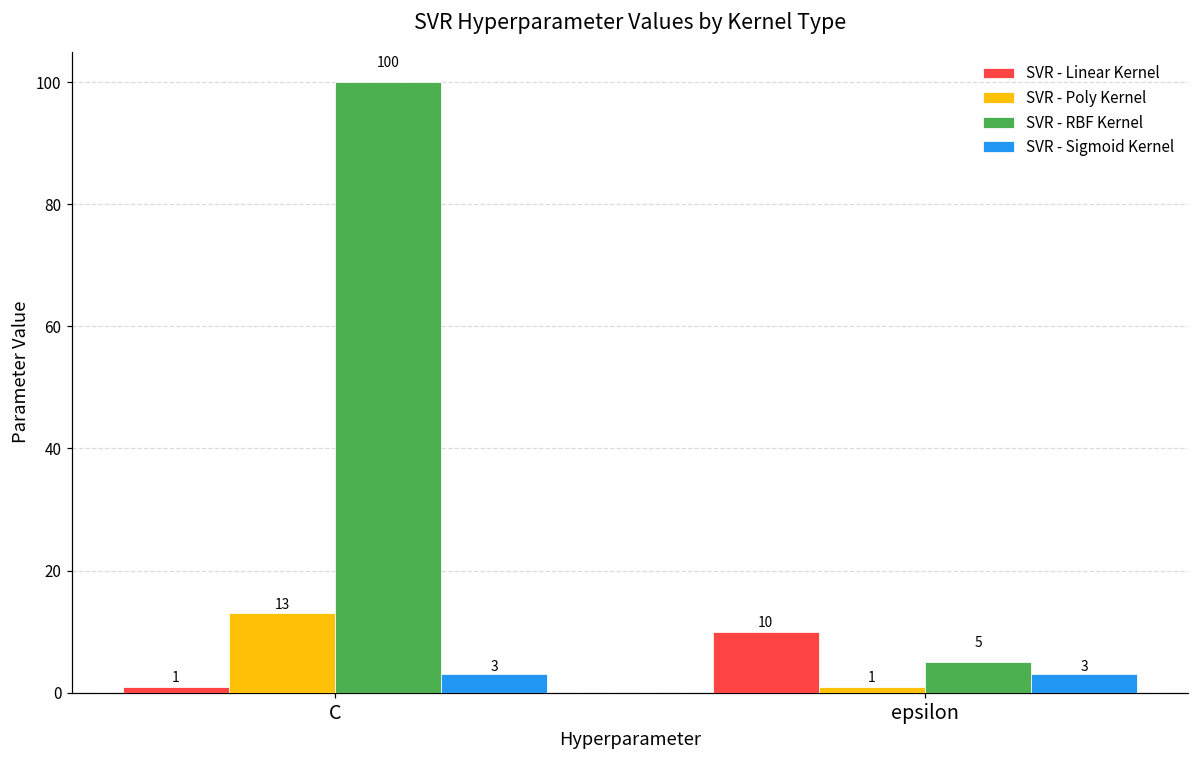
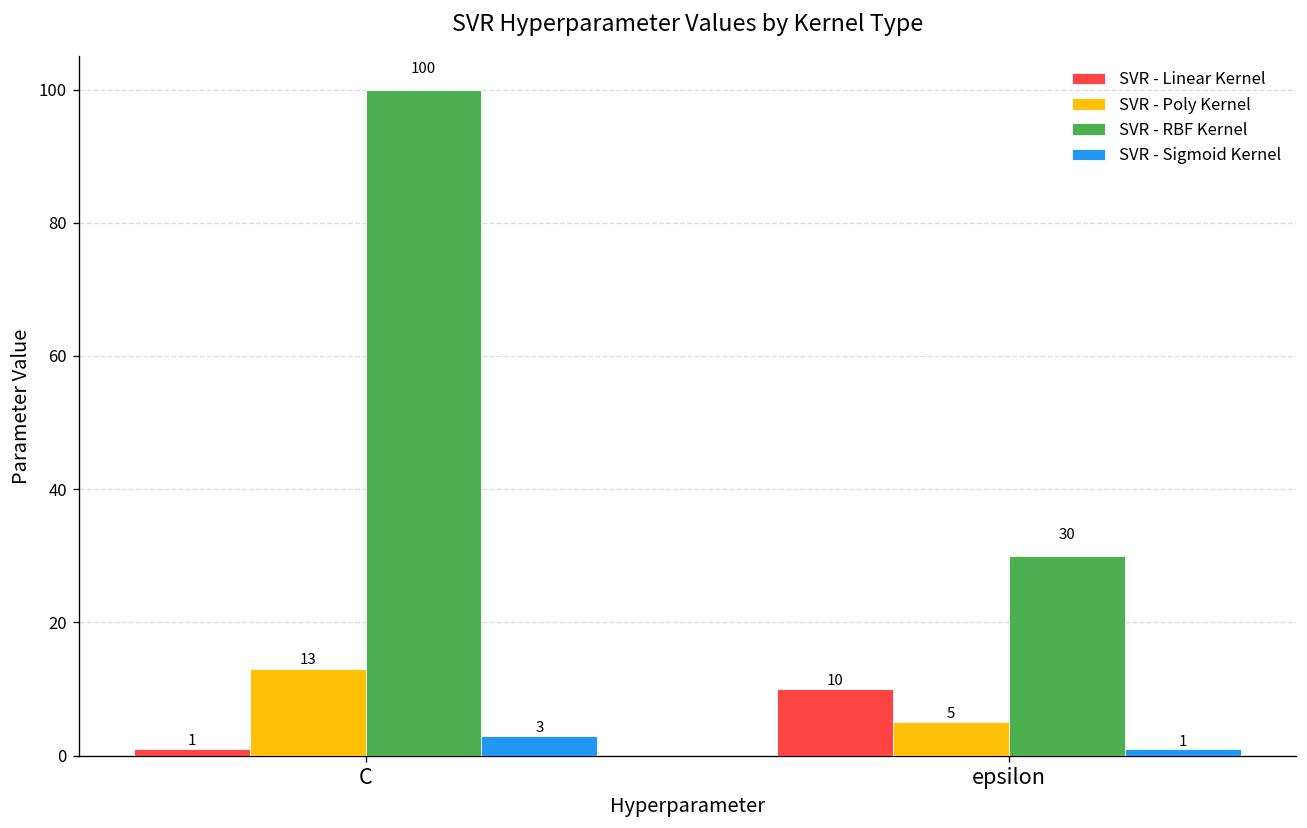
  {
    "SVR - Linear Kernel": {
      "C": 1,
      "epsilon": 10
    },
    "SVR - Poly Kernel": {
      "C": 13,
-     "epsilon": 1
+     "epsilon": 5
    },
    "SVR - RBF Kernel": {
      "C": 100,
-     "epsilon": 5
+     "epsilon": 30
    },
    "SVR - Sigmoid Kernel": {
      "C": 3,
-     "epsilon": 3
+     "epsilon": 1
    }
  }
